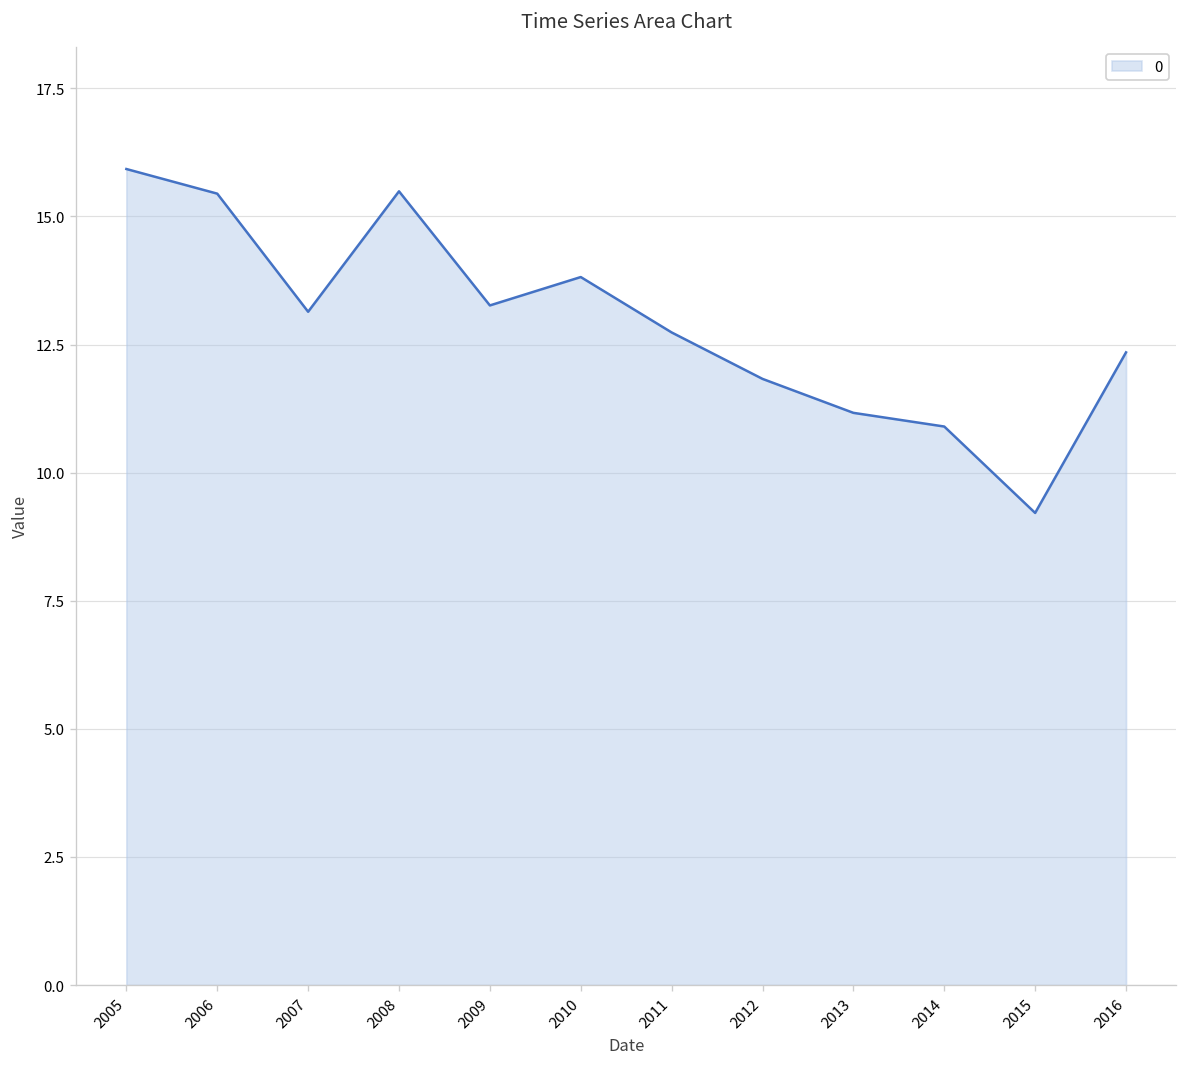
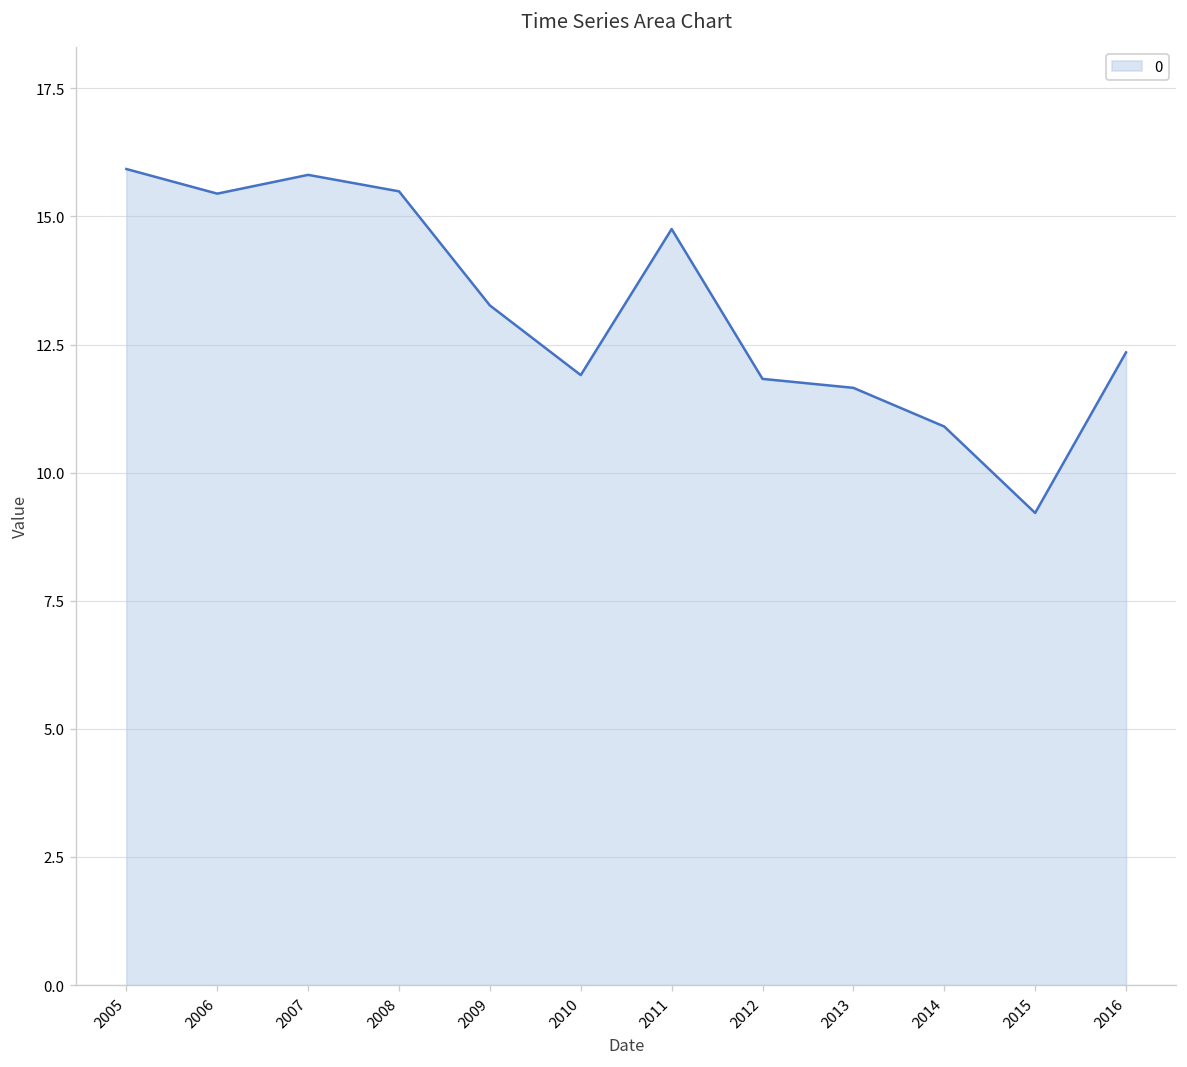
  {
    "2005": 15.9,
    "2006": 15.4,
-   "2007": 13.1,
+   "2007": 15.8,
    "2008": 15.5,
    "2009": 13.3,
-   "2010": 13.8,
-   "2011": 12.7,
+   "2010": 11.9,
+   "2011": 14.8,
    "2012": 11.8,
-   "2013": 11.2,
+   "2013": 11.7,
    "2014": 10.9,
    "2015": 9.2,
    "2016": 12.3
  }
